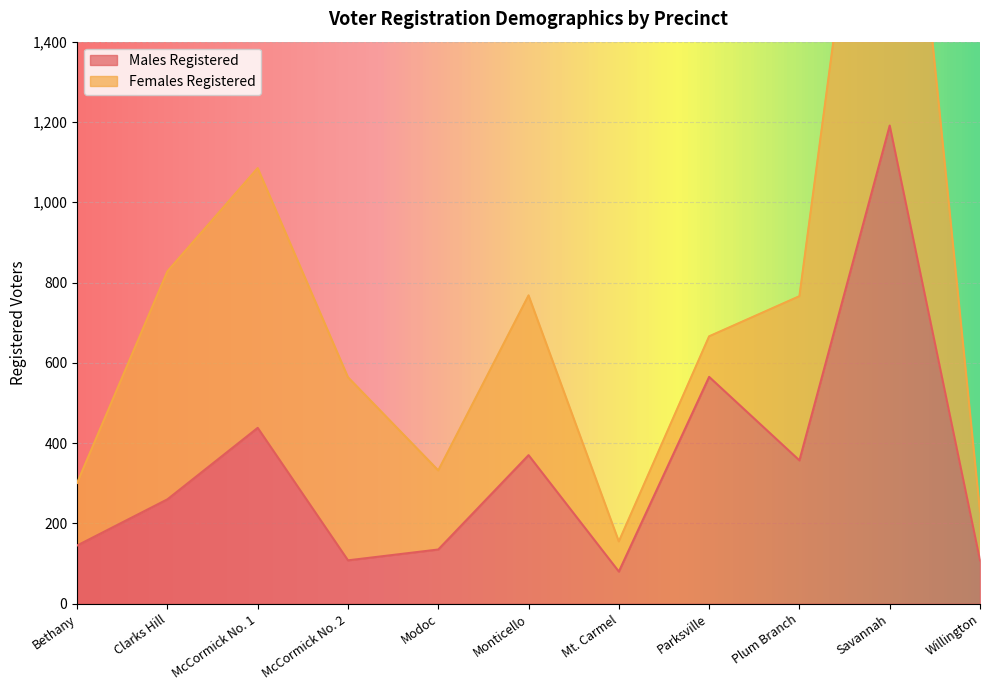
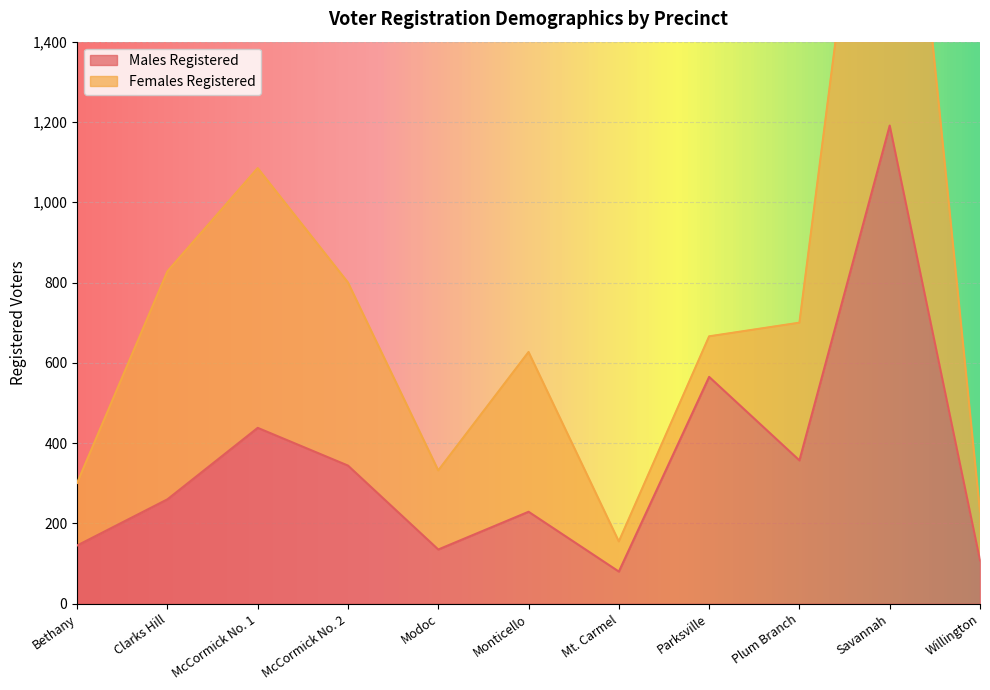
  {
    "Males Registered": {
      "Bethany": "150",
      "Clarks Hill": "260",
      "McCormick No. 1": "440",
-     "McCormick No. 2": "110",
+     "McCormick No. 2": "340",
      "Modoc": "140",
-     "Monticello": "370",
+     "Monticello": "230",
      "Mt. Carmel": "80",
      "Parksville": "570",
      "Plum Branch": "360",
      "Savannah": "1,190",
      "Willington": "110"
    },
    "Females Registered": {
      "Bethany": "160",
      "Clarks Hill": "570",
      "McCormick No. 1": "650",
      "McCormick No. 2": "460",
      "Modoc": "200",
      "Monticello": "400",
      "Mt. Carmel": "80",
      "Parksville": "100",
-     "Plum Branch": "410",
+     "Plum Branch": "340",
      "Willington": "120"
    }
  }
